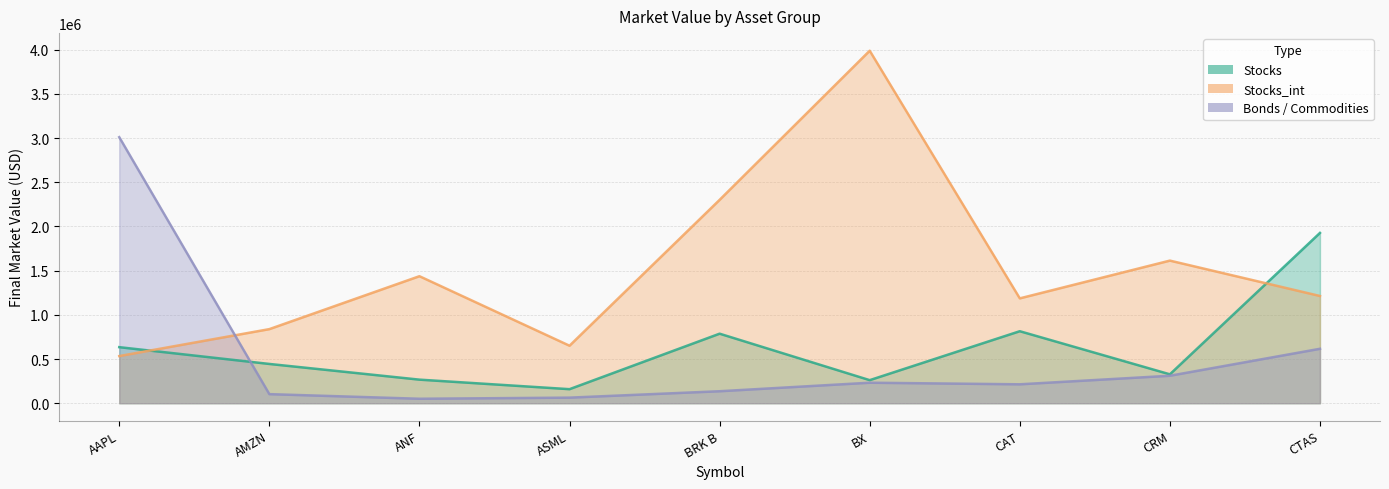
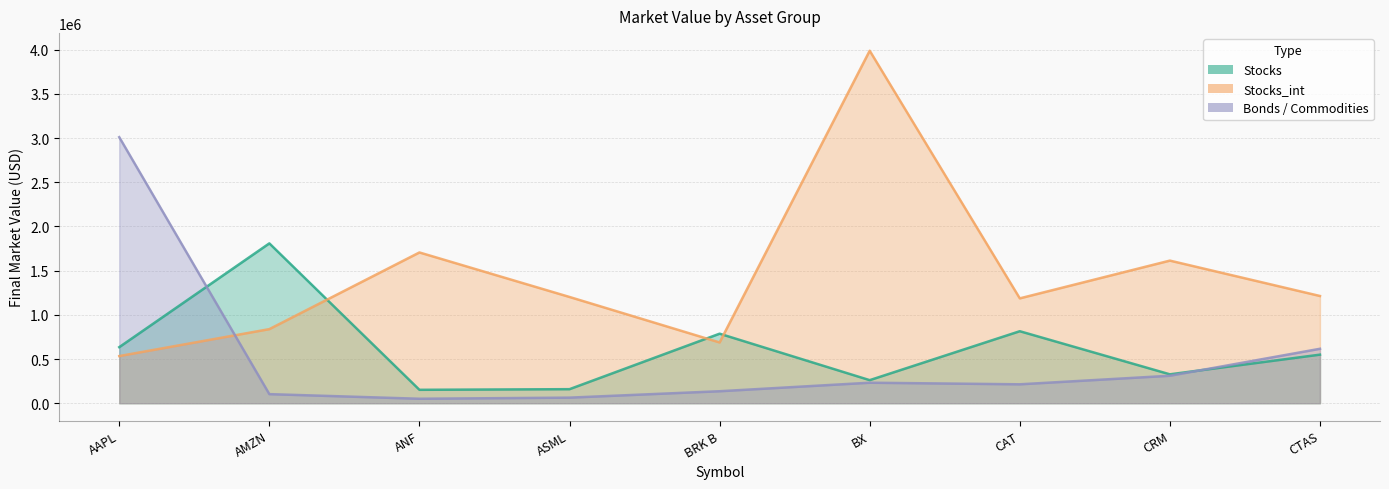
  {
    "Stocks": {
      "AAPL": 600000,
-     "AMZN": 400000,
-     "ANF": 300000,
+     "AMZN": 1800000,
+     "ANF": 200000,
      "ASML": 200000,
      "BRK B": 800000,
      "BX": 300000,
      "CAT": 800000,
-     "CTAS": 1900000
+     "CTAS": 500000
    },
    "Stocks_int": {
      "AAPL": 500000,
      "AMZN": 800000,
-     "ANF": 1400000,
-     "ASML": 700000,
-     "BRK B": 2300000,
+     "ANF": 1700000,
+     "ASML": 1200000,
+     "BRK B": 700000,
      "BX": 4000000,
      "CAT": 1200000,
      "CRM": 1600000,
      "CTAS": 1200000
    }
  }
